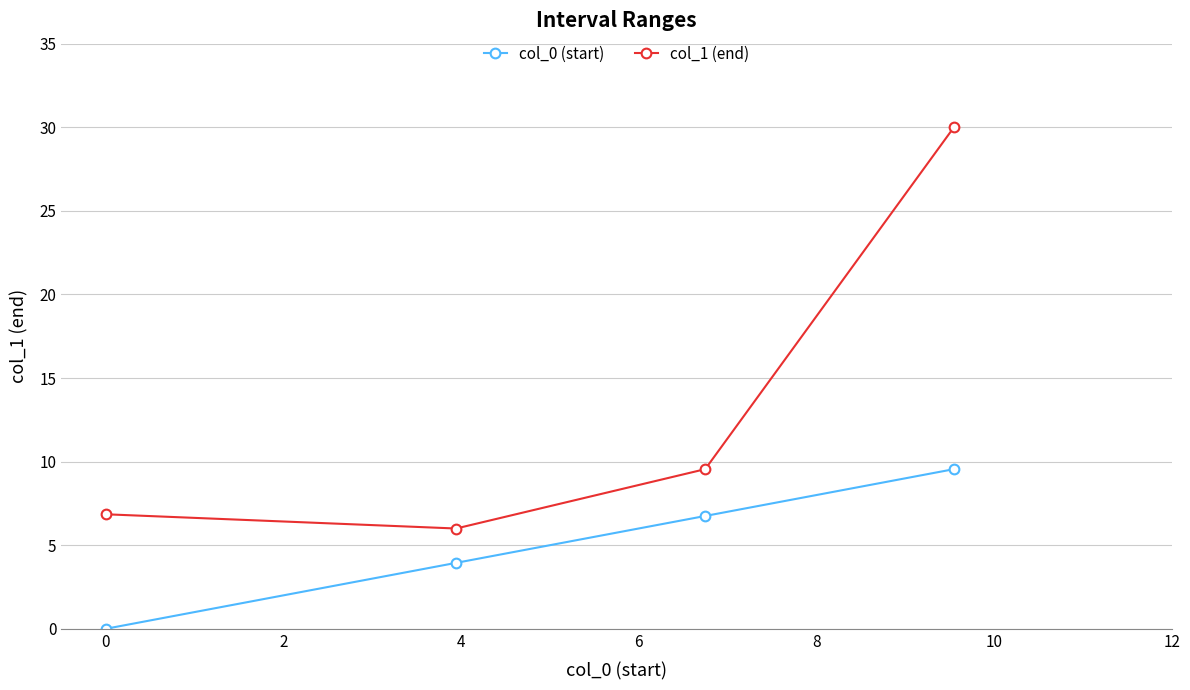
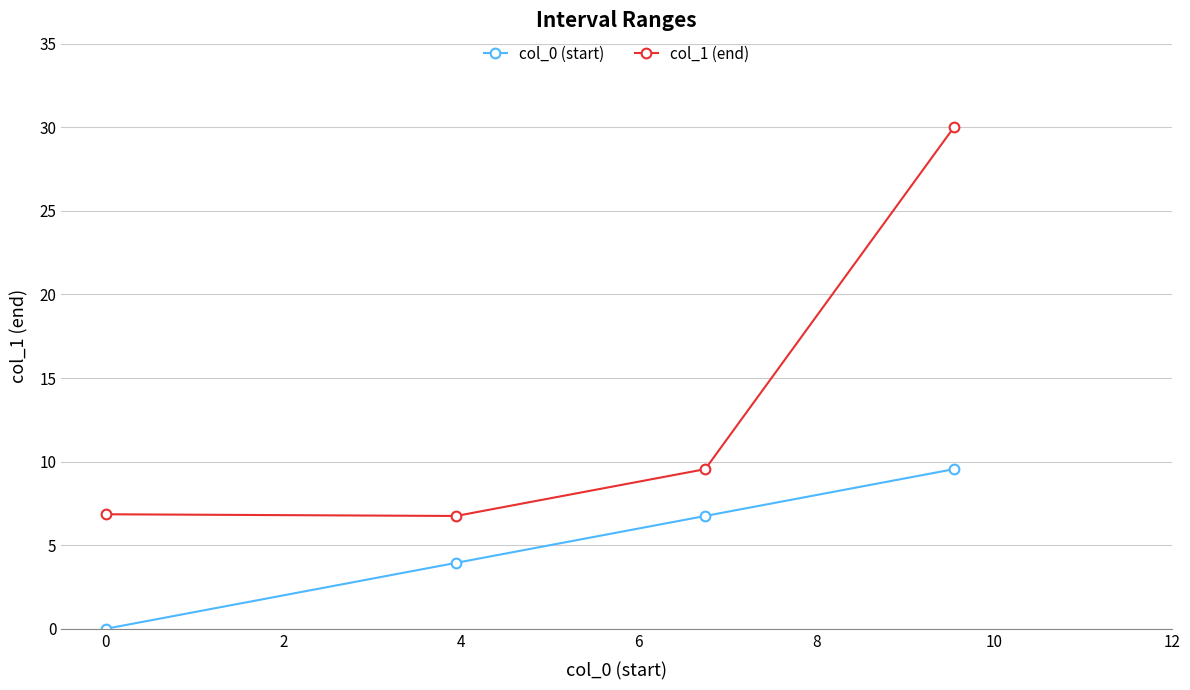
  {
    "col_0 (start)": {
      "0": 0.0,
      "4": 3.9
    },
    "col_1 (end)": {
      "0": 6.9,
-     "4": 6.0
+     "4": 6.8
    }
  }
